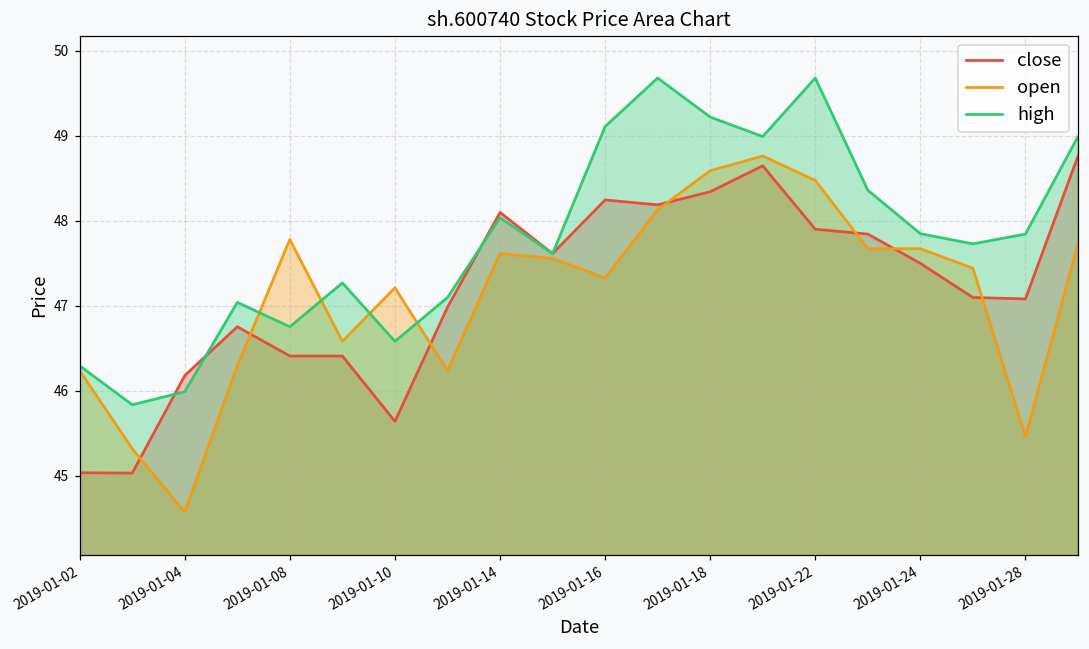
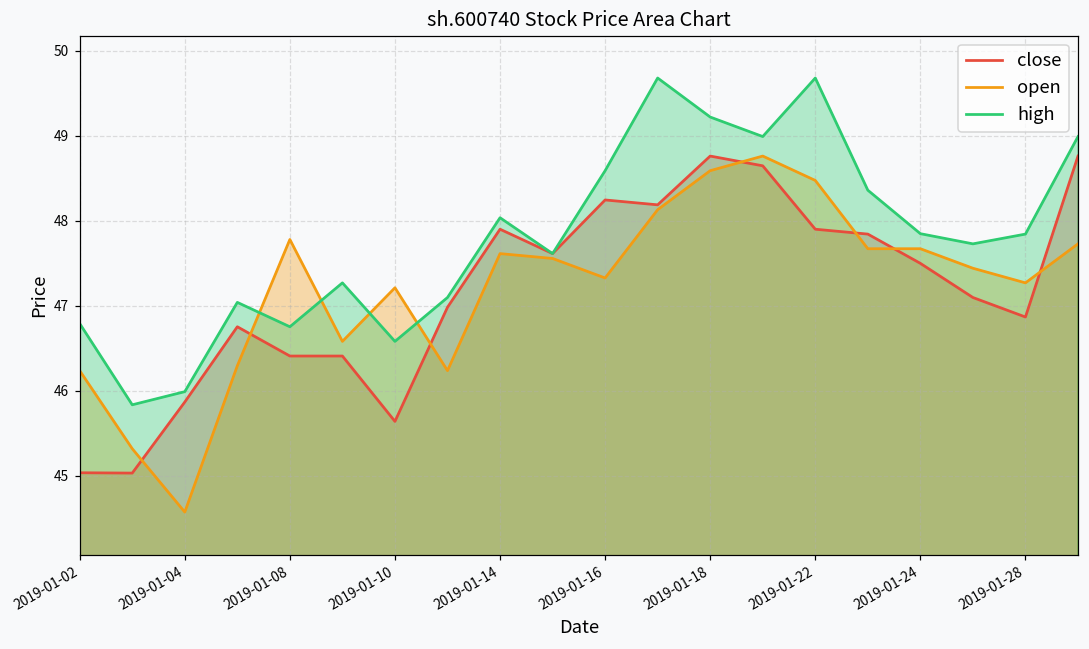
  {
    "close": {
      "2019-01-02": 45.0,
-     "2019-01-04": 46.2,
+     "2019-01-04": 45.9,
      "2019-01-08": 46.4,
      "2019-01-10": 45.6,
-     "2019-01-14": 48.1,
+     "2019-01-14": 47.9,
      "2019-01-16": 48.2,
-     "2019-01-18": 48.3,
+     "2019-01-18": 48.8,
      "2019-01-22": 47.9,
      "2019-01-24": 47.5,
-     "2019-01-28": 47.1
+     "2019-01-28": 46.9
    },
    "open": {
      "2019-01-02": 46.2,
      "2019-01-04": 44.6,
      "2019-01-08": 47.8,
      "2019-01-10": 47.2,
      "2019-01-14": 47.6,
      "2019-01-16": 47.3,
      "2019-01-18": 48.6,
      "2019-01-22": 48.5,
      "2019-01-24": 47.7,
-     "2019-01-28": 45.5
+     "2019-01-28": 47.3
    },
    "high": {
-     "2019-01-02": 46.3,
+     "2019-01-02": 46.8,
      "2019-01-04": 46.0,
      "2019-01-08": 46.8,
      "2019-01-10": 46.6,
      "2019-01-14": 48.0,
-     "2019-01-16": 49.1,
+     "2019-01-16": 48.6,
      "2019-01-18": 49.2,
      "2019-01-22": 49.7,
      "2019-01-24": 47.8,
      "2019-01-28": 47.8
    }
  }
